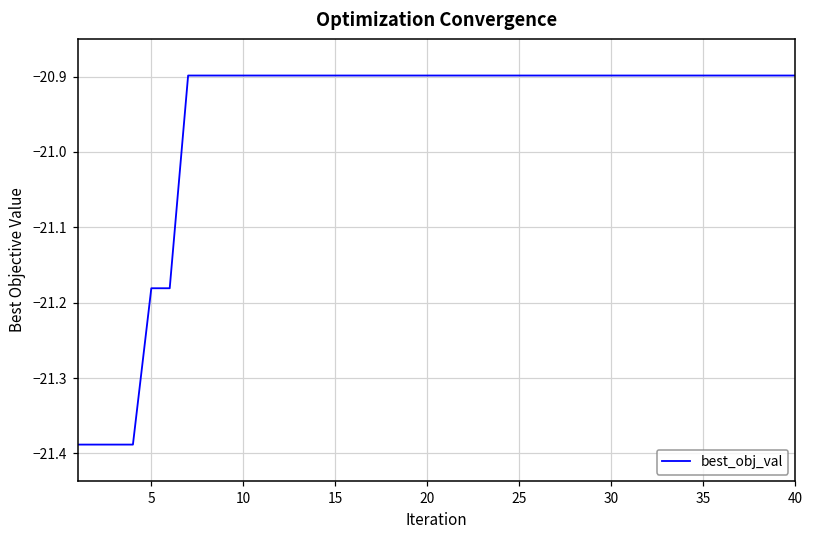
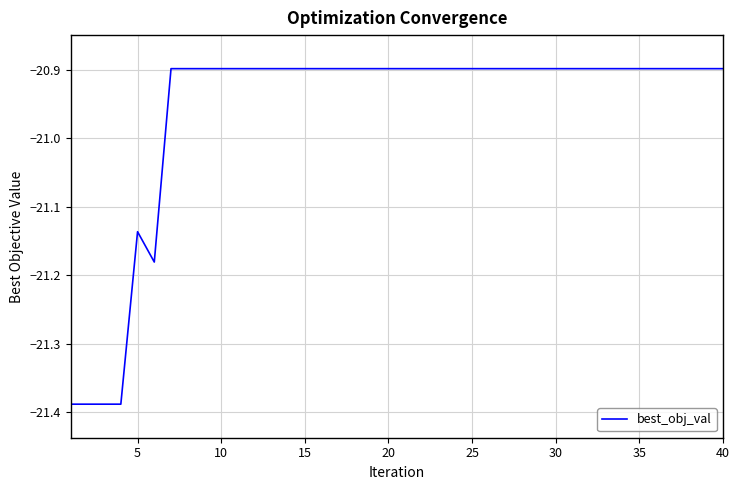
  {
-   "5": -21.18,
+   "5": -21.14,
    "10": -20.90,
    "15": -20.90,
    "20": -20.90,
    "25": -20.90,
    "30": -20.90,
    "35": -20.90,
    "40": -20.90
  }
